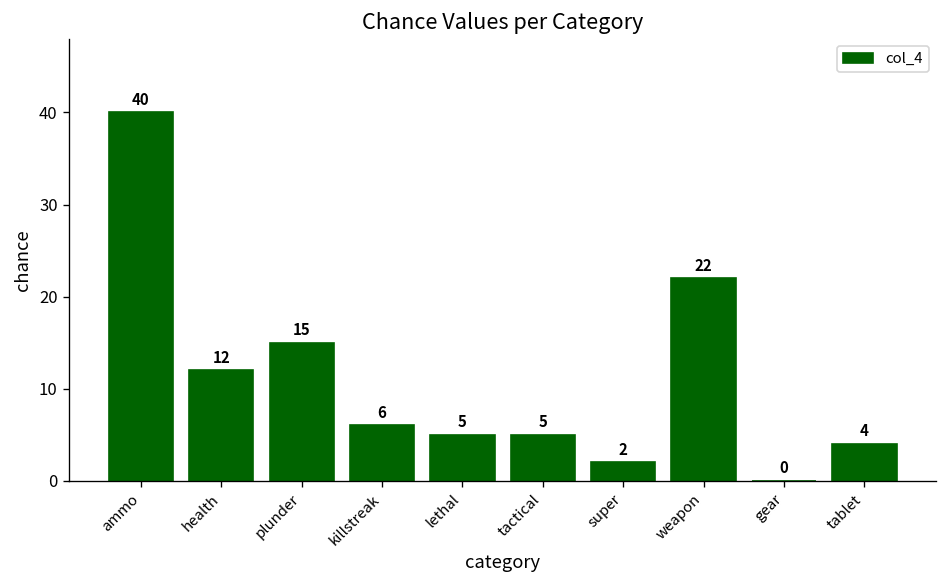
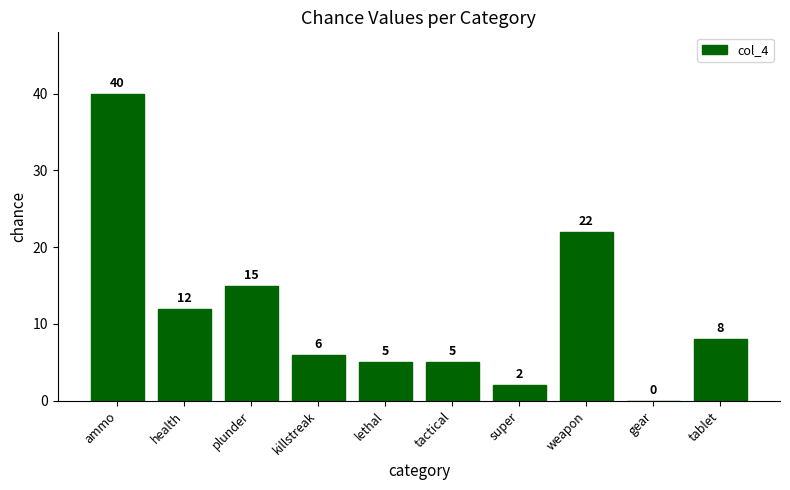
  {
    "ammo": 40,
    "health": 12,
    "plunder": 15,
    "killstreak": 6,
    "lethal": 5,
    "tactical": 5,
    "super": 2,
    "weapon": 22,
    "gear": 0,
-   "tablet": 4
+   "tablet": 8
  }
